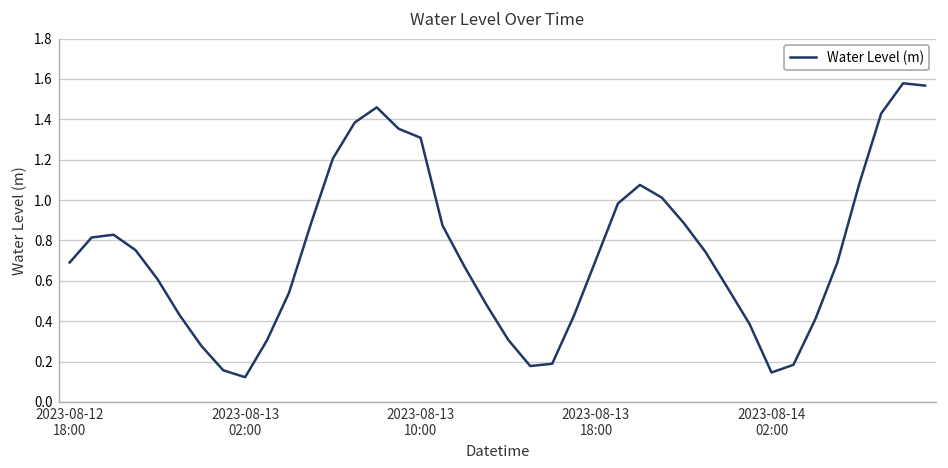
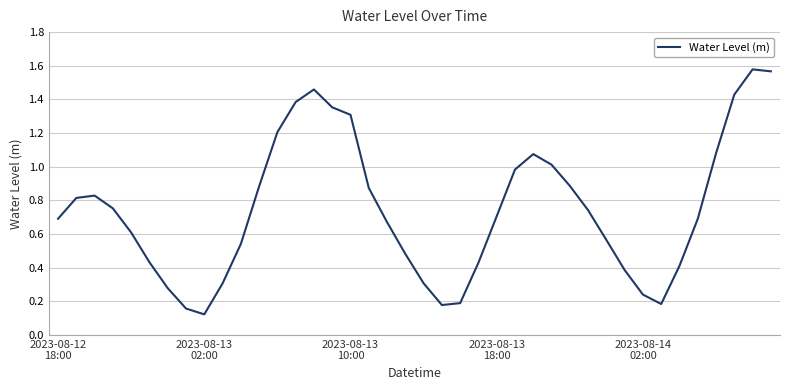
  {
    "2023-08-12 18:00": 0.69,
    "2023-08-13 02:00": 0.12,
    "2023-08-13 10:00": 1.31,
    "2023-08-13 18:00": 0.71,
-   "2023-08-14 02:00": 0.15
+   "2023-08-14 02:00": 0.24
  }
